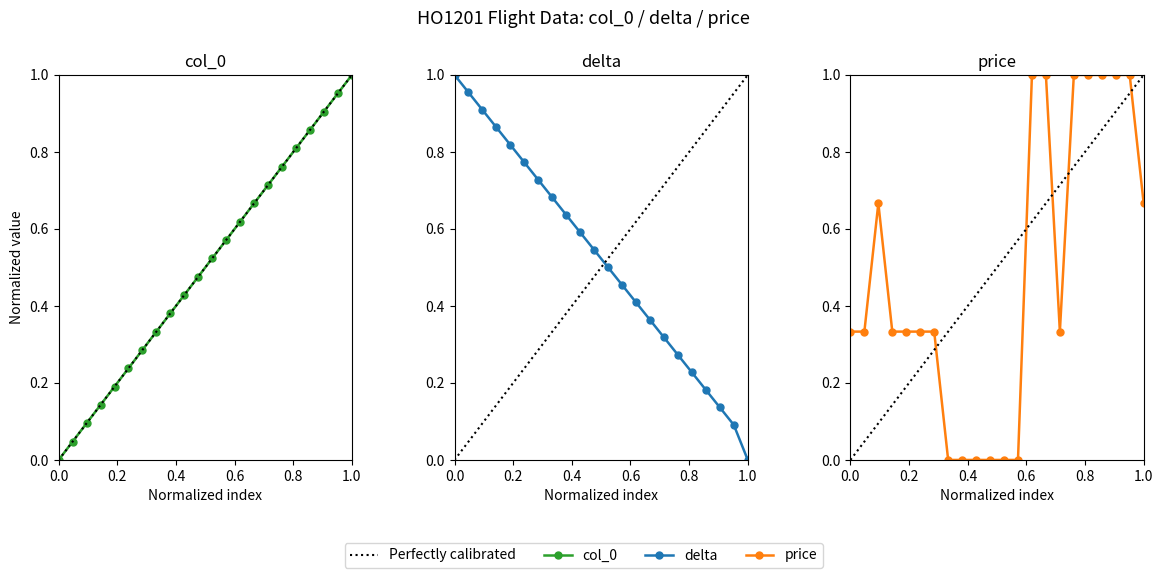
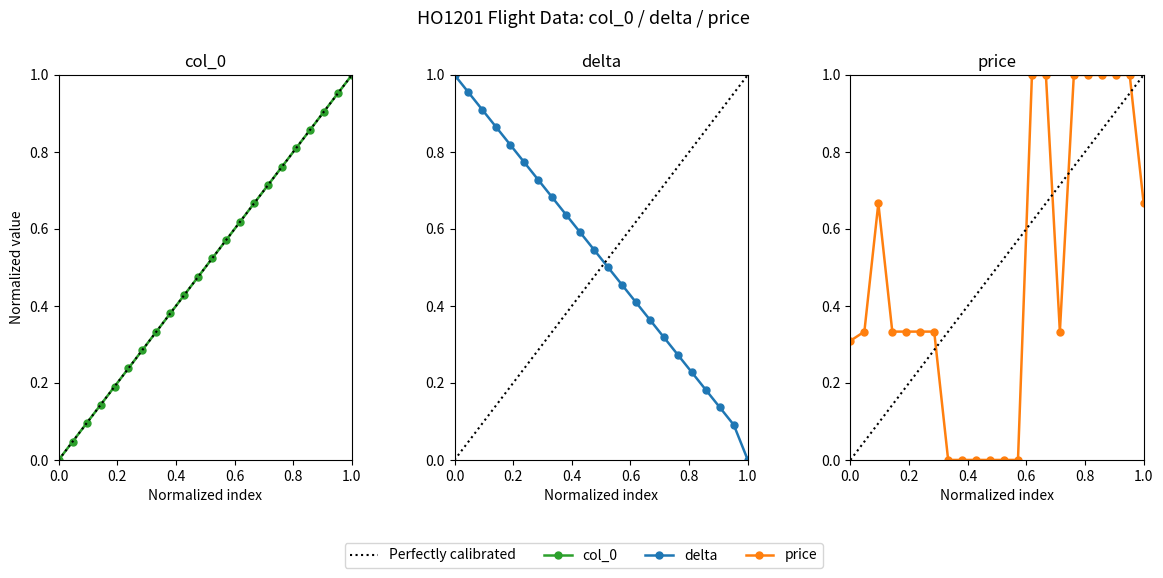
  {
    "delta": {
      "delta": {
        "0.0": 1.00,
        "1.0": 0.00
      },
      "Perfectly calibrated": {
        "0.0": 0.00,
        "1.0": 1.00
      }
    },
    "price": {
      "price": {
-       "0.0": 0.33,
+       "0.0": 0.31,
        "1.0": 0.67
      },
      "Perfectly calibrated": {
        "0.0": 0.00,
        "1.0": 1.00
      }
    }
  }
